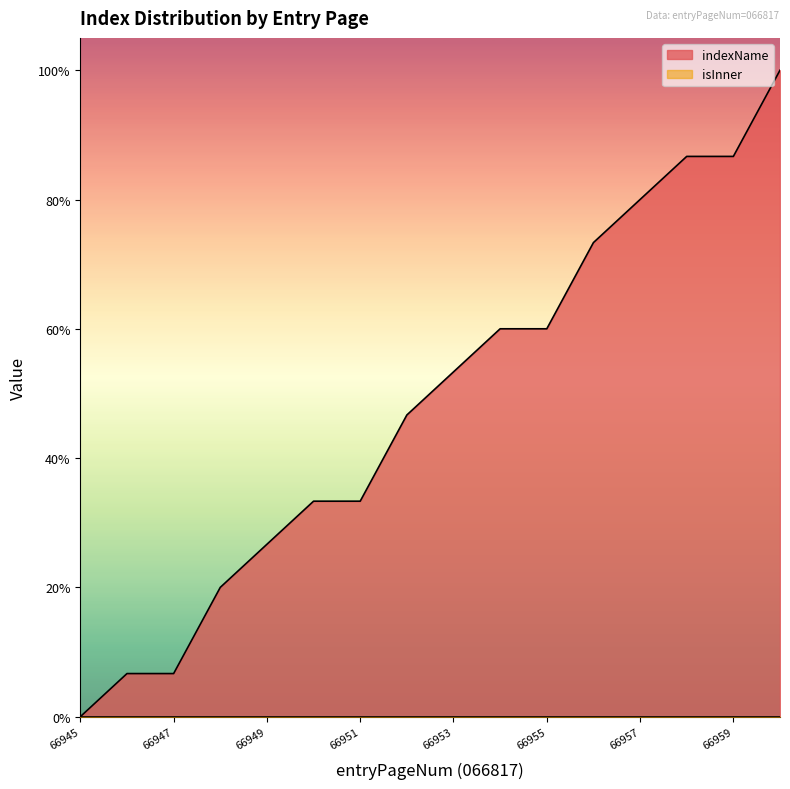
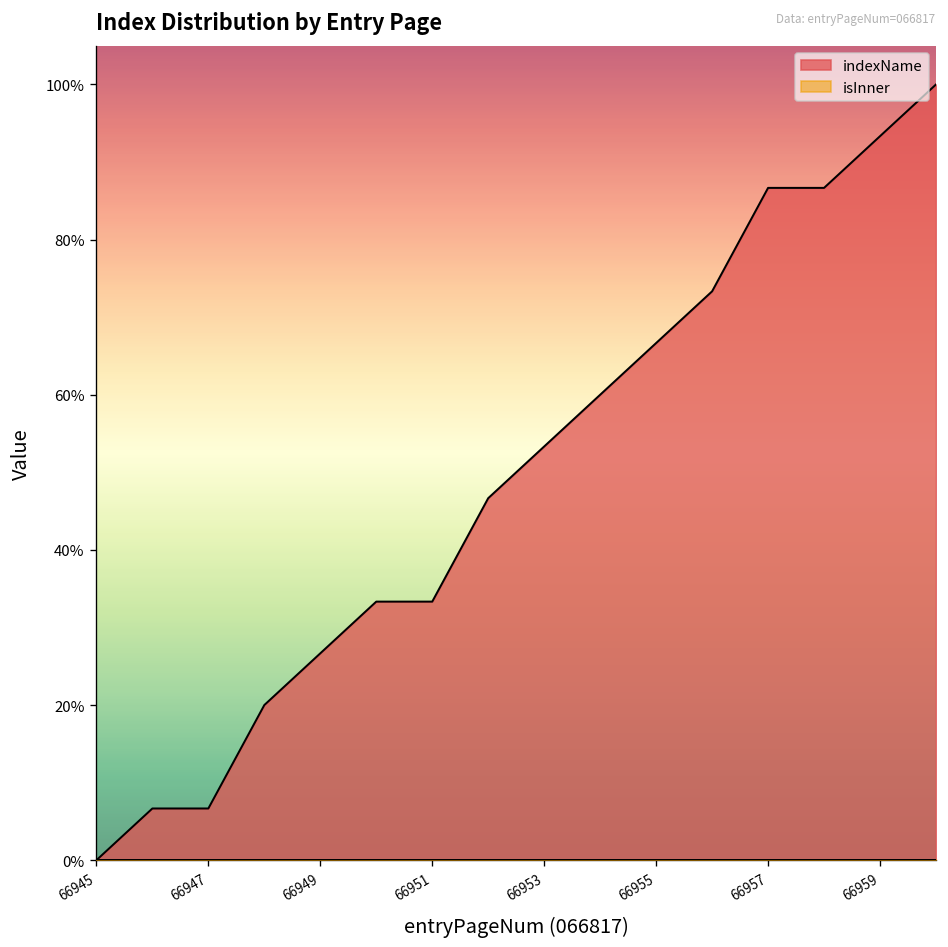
  {
    "indexName": {
      "66947": "7%",
      "66949": "27%",
      "66951": "33%",
      "66953": "53%",
-     "66955": "60%",
-     "66957": "80%",
-     "66959": "87%"
+     "66955": "67%",
+     "66957": "87%",
+     "66959": "93%"
    },
    "isInner": {
      "66947": "0%",
      "66949": "0%",
      "66951": "0%",
      "66953": "0%",
      "66955": "0%",
      "66957": "0%",
      "66959": "0%"
    }
  }
